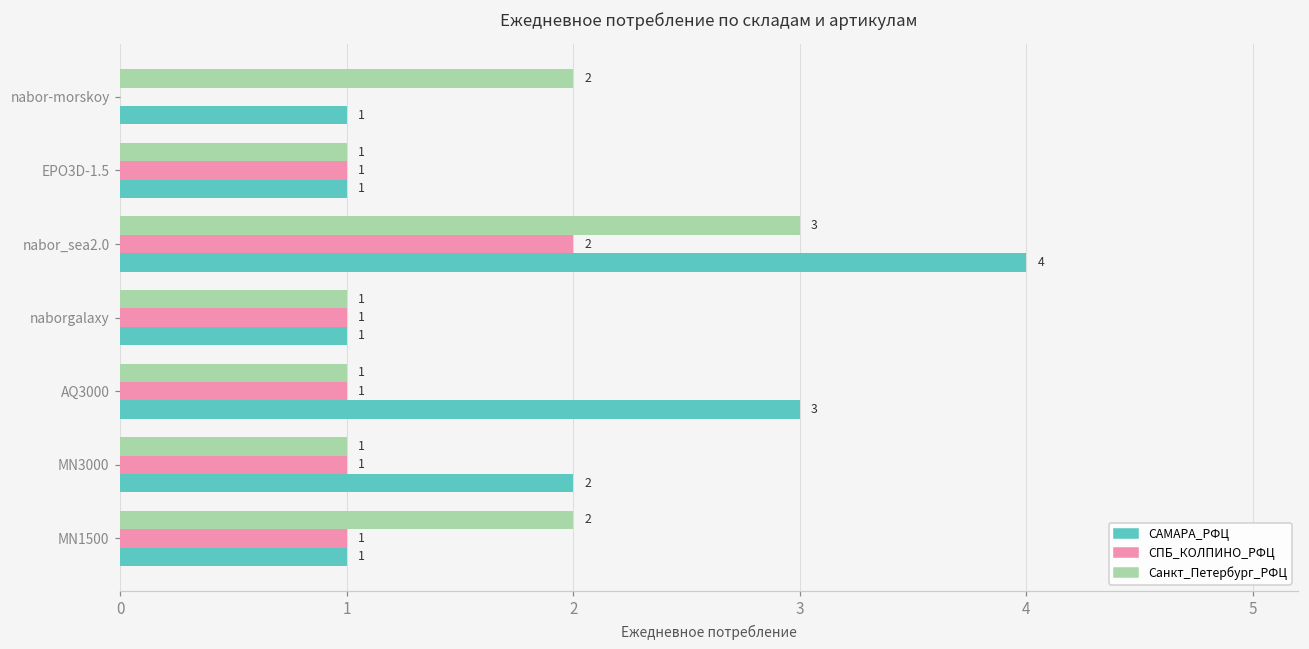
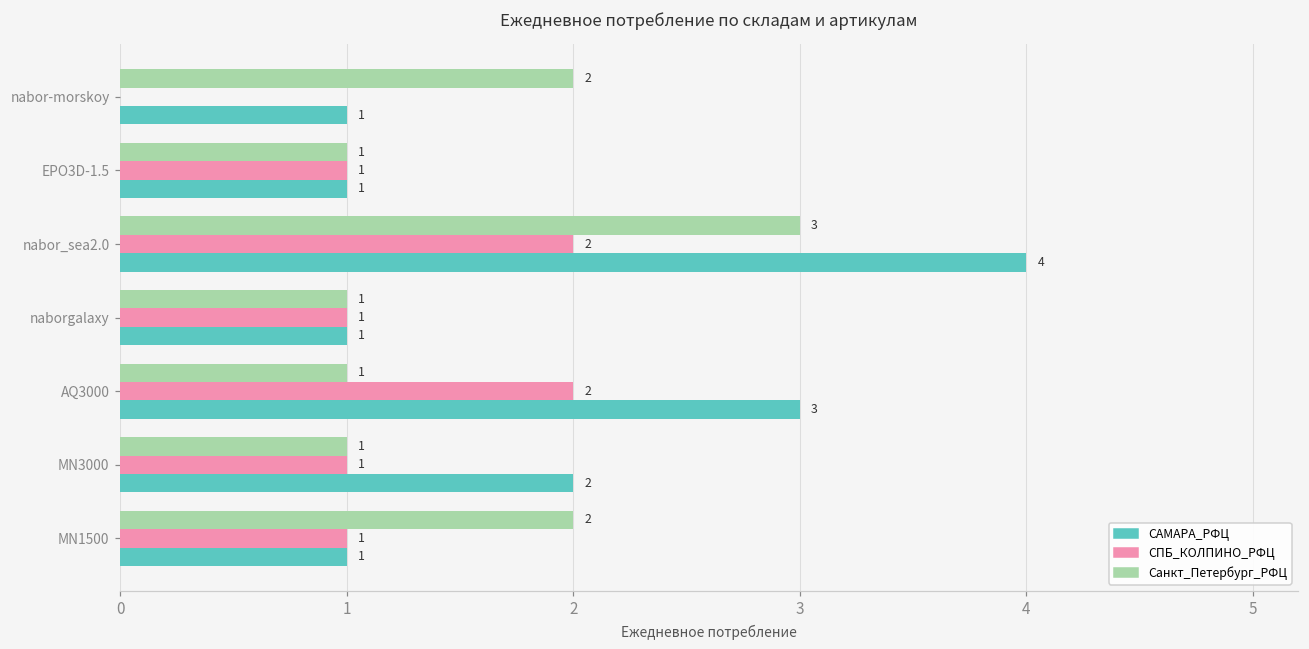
  {
    "САМАРА_РФЦ": {
      "nabor-morskoy": 1,
      "EPO3D-1.5": 1,
      "nabor_sea2.0": 4,
      "naborgalaxy": 1,
      "AQ3000": 3,
      "MN3000": 2,
      "MN1500": 1
    },
    "СПБ_КОЛПИНО_РФЦ": {
      "EPO3D-1.5": 1,
      "nabor_sea2.0": 2,
      "naborgalaxy": 1,
-     "AQ3000": 1,
+     "AQ3000": 2,
      "MN3000": 1,
      "MN1500": 1
    },
    "Санкт_Петербург_РФЦ": {
      "nabor-morskoy": 2,
      "EPO3D-1.5": 1,
      "nabor_sea2.0": 3,
      "naborgalaxy": 1,
      "AQ3000": 1,
      "MN3000": 1,
      "MN1500": 2
    }
  }
